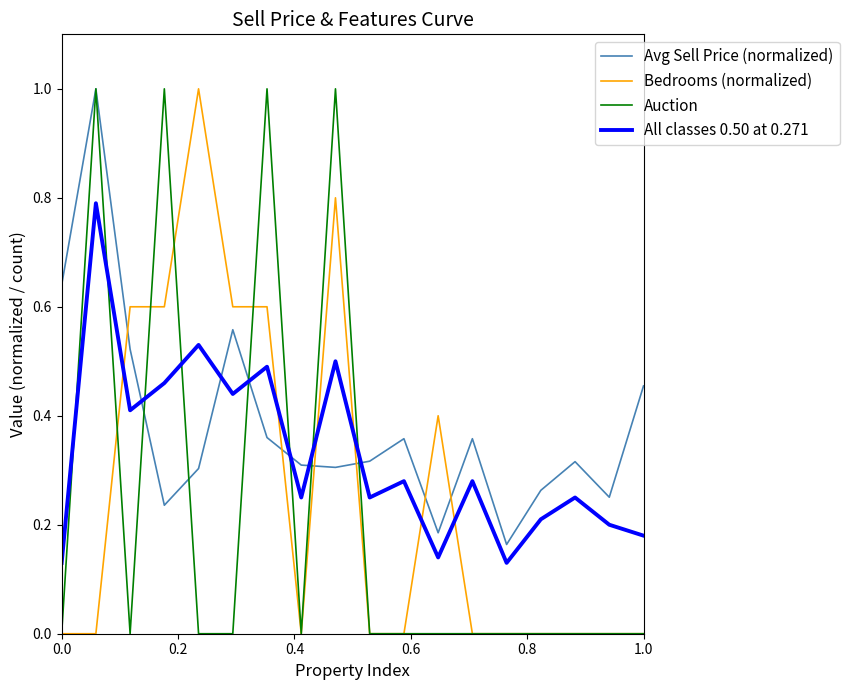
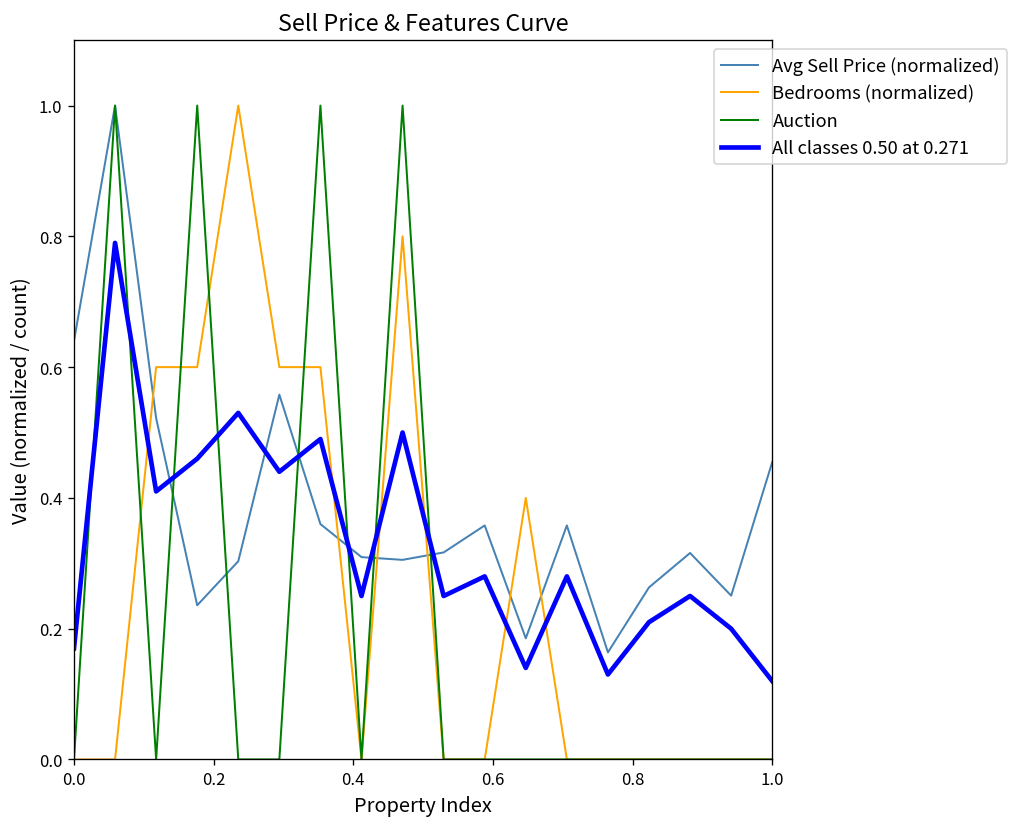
  {
    "Avg Sell Price (normalized)": {
      "0.0": 0.64,
      "1.0": 0.45
    },
    "All classes 0.50 at 0.271": {
-     "0.0": 0.13,
-     "1.0": 0.18
+     "0.0": 0.17,
+     "1.0": 0.12
    }
  }
